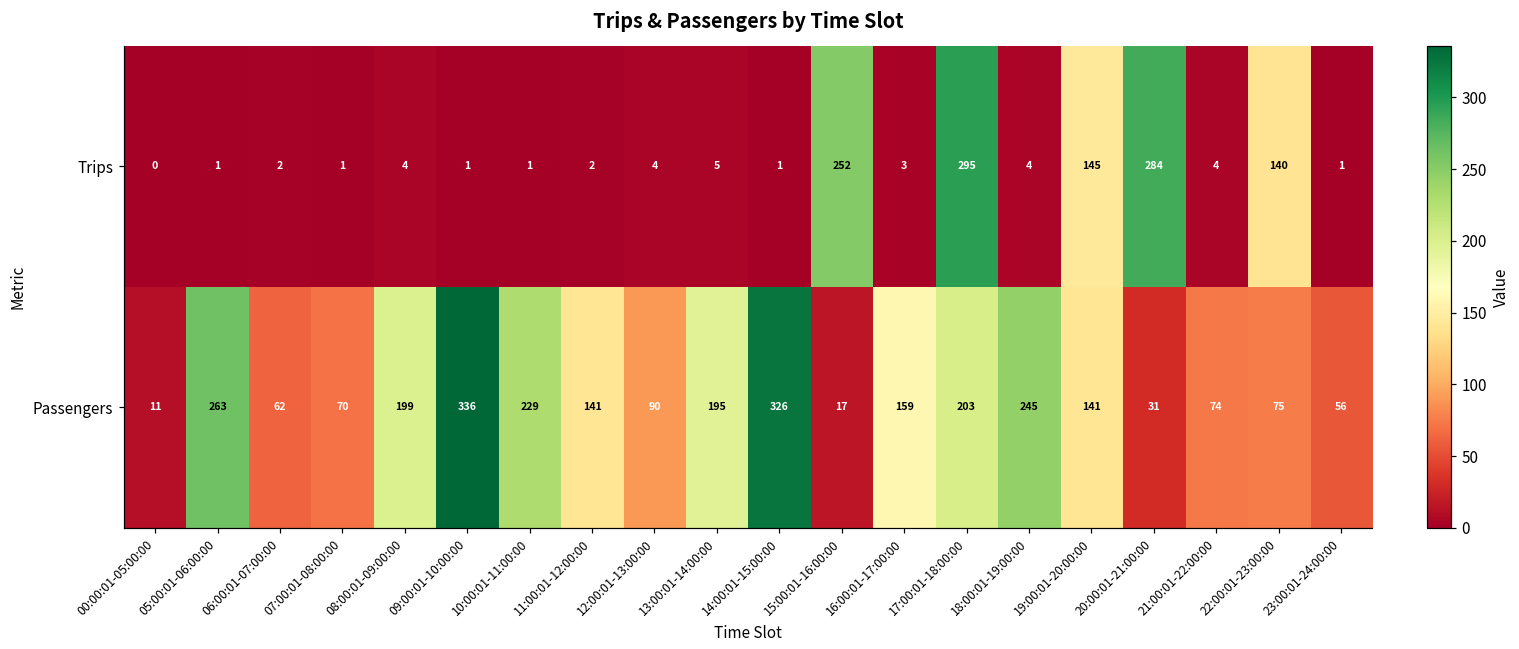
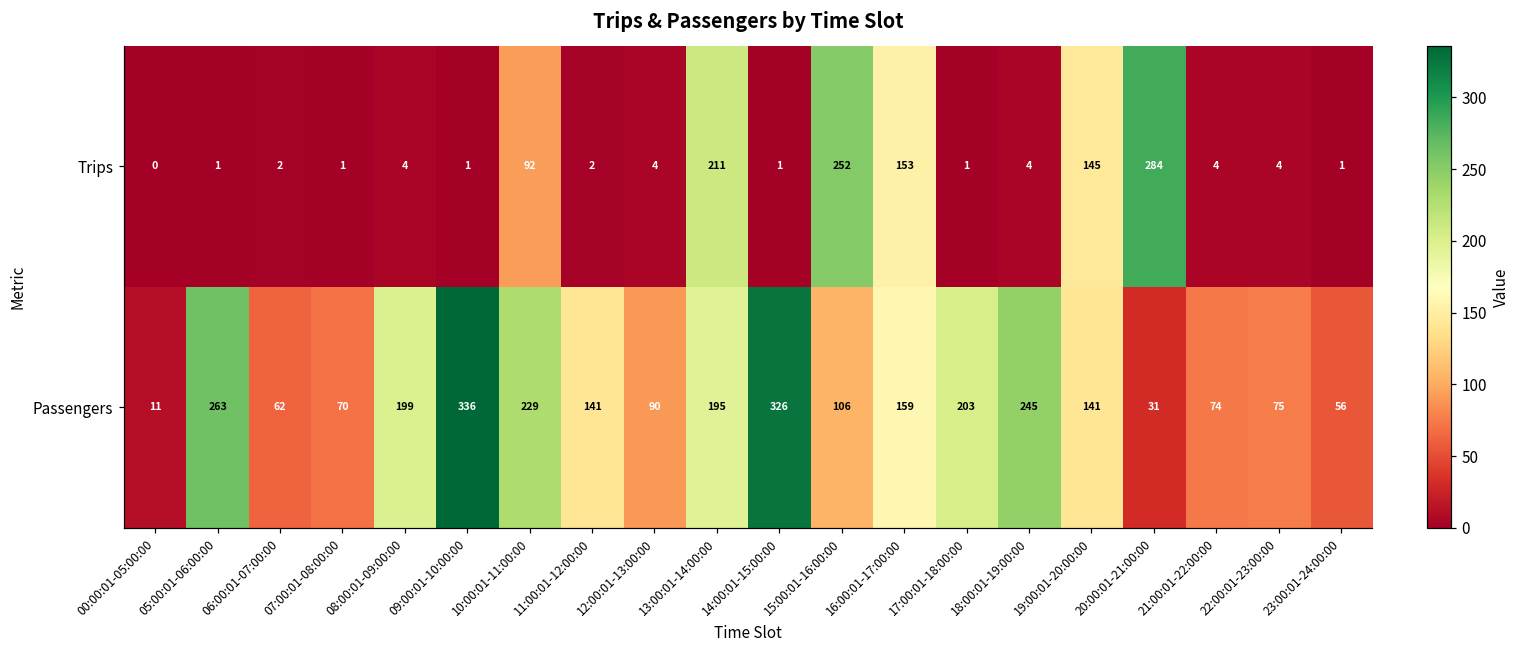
  {
    "Trips": {
      "00:00:01-05:00:00": 0,
      "05:00:01-06:00:00": 1,
      "06:00:01-07:00:00": 2,
      "07:00:01-08:00:00": 1,
      "08:00:01-09:00:00": 4,
      "09:00:01-10:00:00": 1,
-     "10:00:01-11:00:00": 1,
+     "10:00:01-11:00:00": 92,
      "11:00:01-12:00:00": 2,
      "12:00:01-13:00:00": 4,
-     "13:00:01-14:00:00": 5,
+     "13:00:01-14:00:00": 211,
      "14:00:01-15:00:00": 1,
      "15:00:01-16:00:00": 252,
-     "16:00:01-17:00:00": 3,
-     "17:00:01-18:00:00": 295,
+     "16:00:01-17:00:00": 153,
+     "17:00:01-18:00:00": 1,
      "18:00:01-19:00:00": 4,
      "19:00:01-20:00:00": 145,
      "20:00:01-21:00:00": 284,
      "21:00:01-22:00:00": 4,
-     "22:00:01-23:00:00": 140,
+     "22:00:01-23:00:00": 4,
      "23:00:01-24:00:00": 1
    },
    "Passengers": {
      "00:00:01-05:00:00": 11,
      "05:00:01-06:00:00": 263,
      "06:00:01-07:00:00": 62,
      "07:00:01-08:00:00": 70,
      "08:00:01-09:00:00": 199,
      "09:00:01-10:00:00": 336,
      "10:00:01-11:00:00": 229,
      "11:00:01-12:00:00": 141,
      "12:00:01-13:00:00": 90,
      "13:00:01-14:00:00": 195,
      "14:00:01-15:00:00": 326,
-     "15:00:01-16:00:00": 17,
+     "15:00:01-16:00:00": 106,
      "16:00:01-17:00:00": 159,
      "17:00:01-18:00:00": 203,
      "18:00:01-19:00:00": 245,
      "19:00:01-20:00:00": 141,
      "20:00:01-21:00:00": 31,
      "21:00:01-22:00:00": 74,
      "22:00:01-23:00:00": 75,
      "23:00:01-24:00:00": 56
    }
  }
